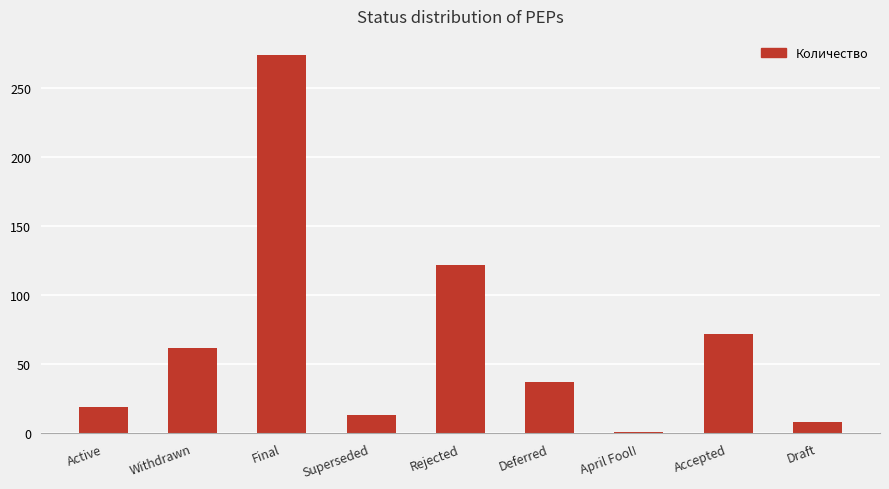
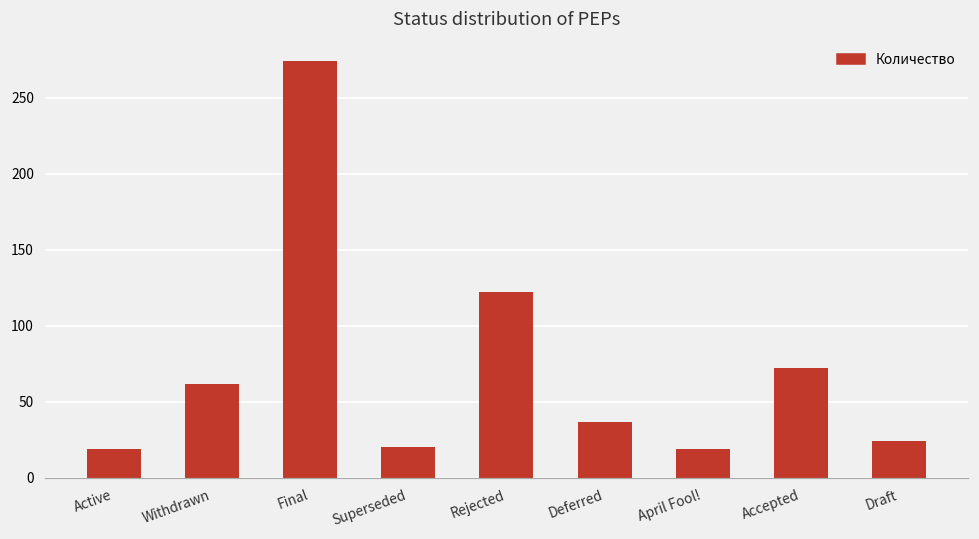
  {
    "Active": 19,
    "Withdrawn": 62,
    "Final": 274,
-   "Superseded": 13,
+   "Superseded": 20,
    "Rejected": 122,
    "Deferred": 37,
-   "April Fool!": 1,
+   "April Fool!": 19,
    "Accepted": 72,
-   "Draft": 8
+   "Draft": 24
  }
